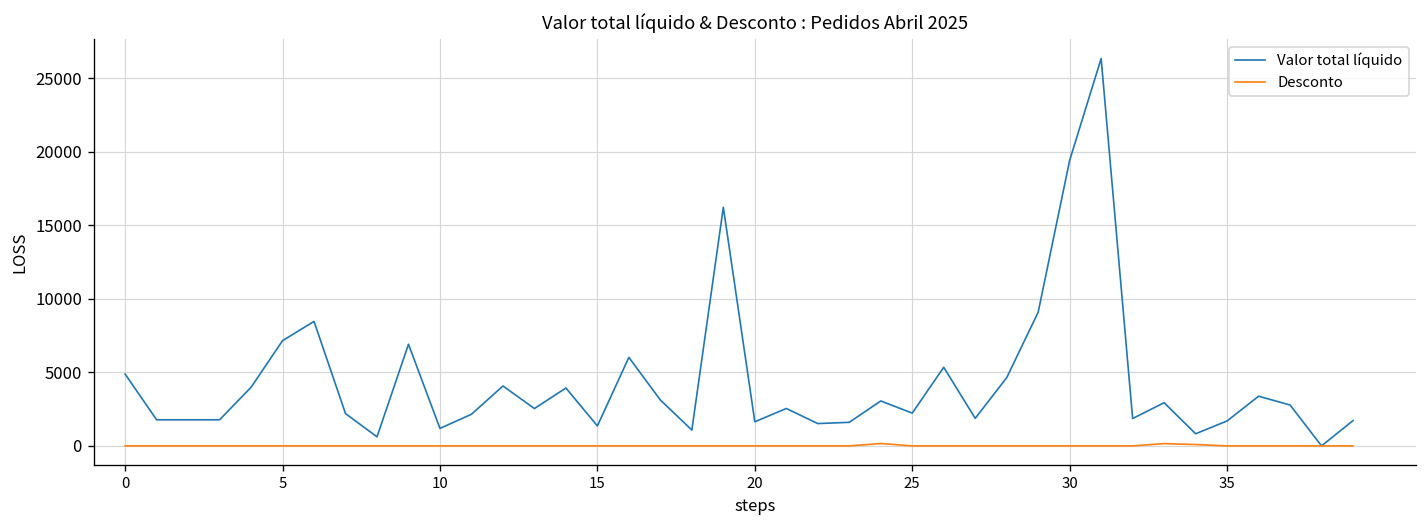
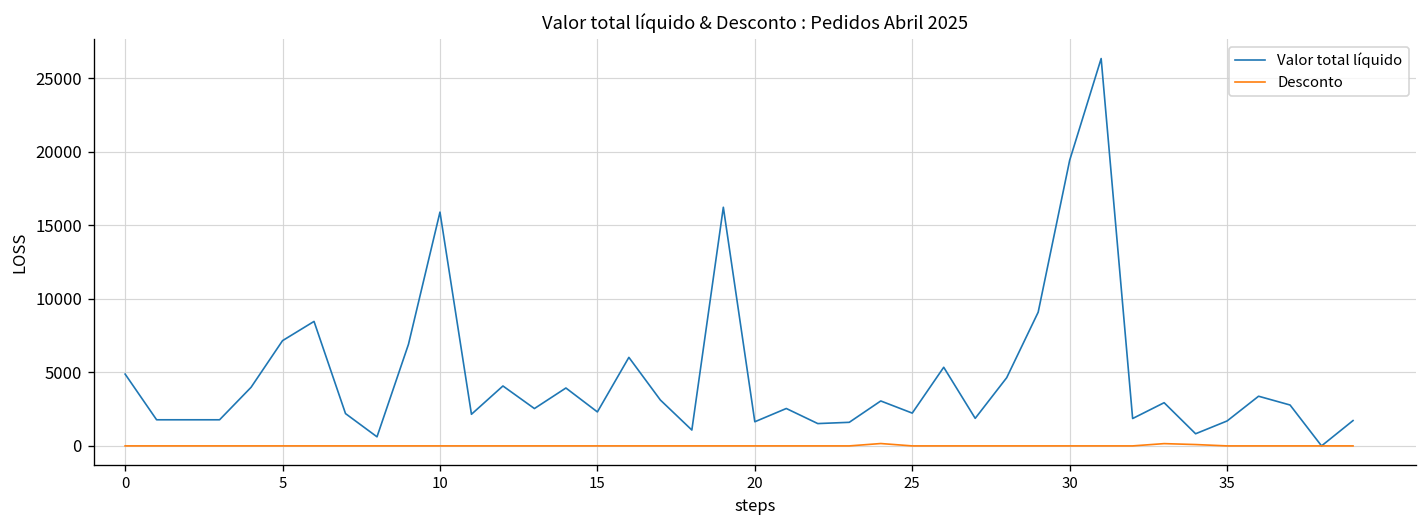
  {
    "Valor total líquido": {
      "0": 4900,
      "5": 7200,
-     "10": 1200,
-     "15": 1400,
+     "10": 15900,
+     "15": 2300,
      "20": 1600,
      "25": 2200,
      "30": 19400
    },
    "Desconto": {
      "0": 0,
      "5": 0,
      "10": 0,
      "15": 0,
      "20": 0,
      "25": 0,
      "30": 0
    }
  }
